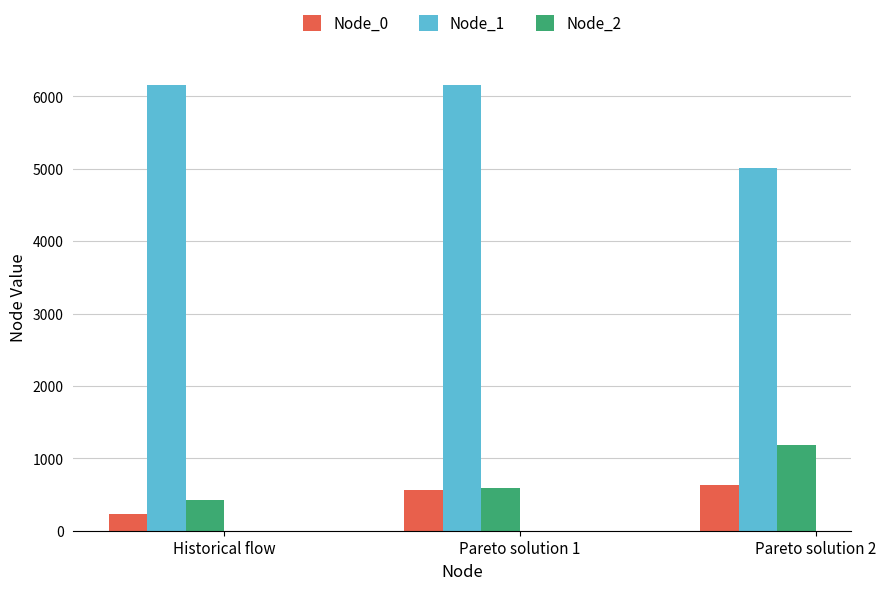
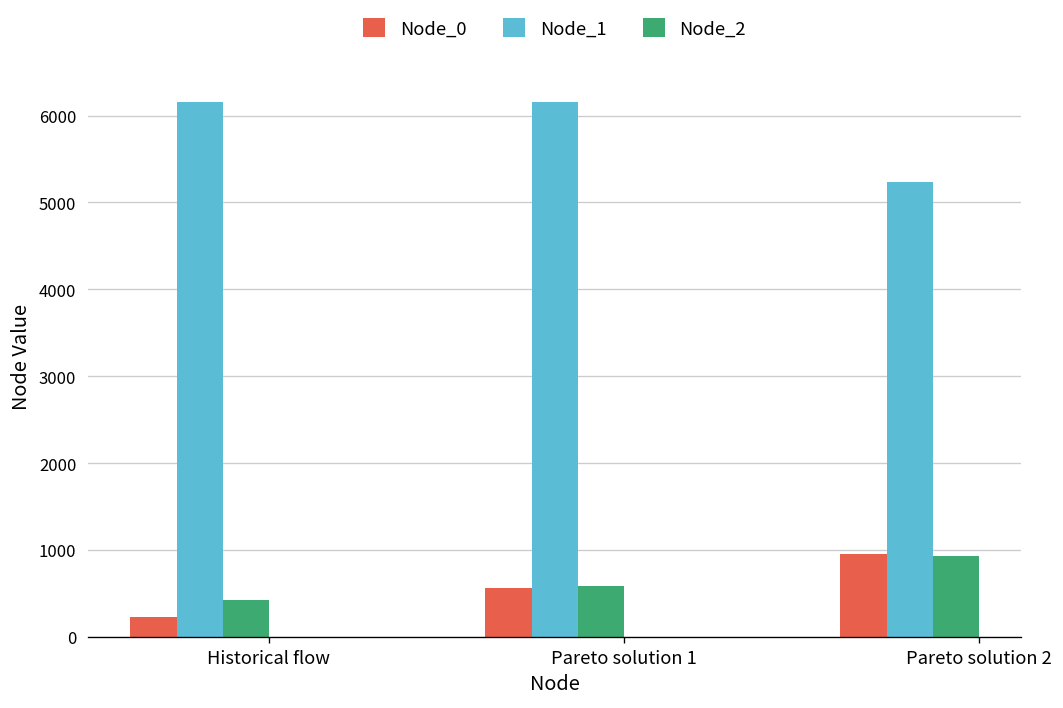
  {
    "Node_0": {
      "Historical flow": 200,
      "Pareto solution 1": 600,
-     "Pareto solution 2": 600
+     "Pareto solution 2": 1000
    },
    "Node_1": {
      "Historical flow": 6200,
      "Pareto solution 1": 6200,
-     "Pareto solution 2": 5000
+     "Pareto solution 2": 5200
    },
    "Node_2": {
      "Historical flow": 400,
      "Pareto solution 1": 600,
-     "Pareto solution 2": 1200
+     "Pareto solution 2": 900
    }
  }
